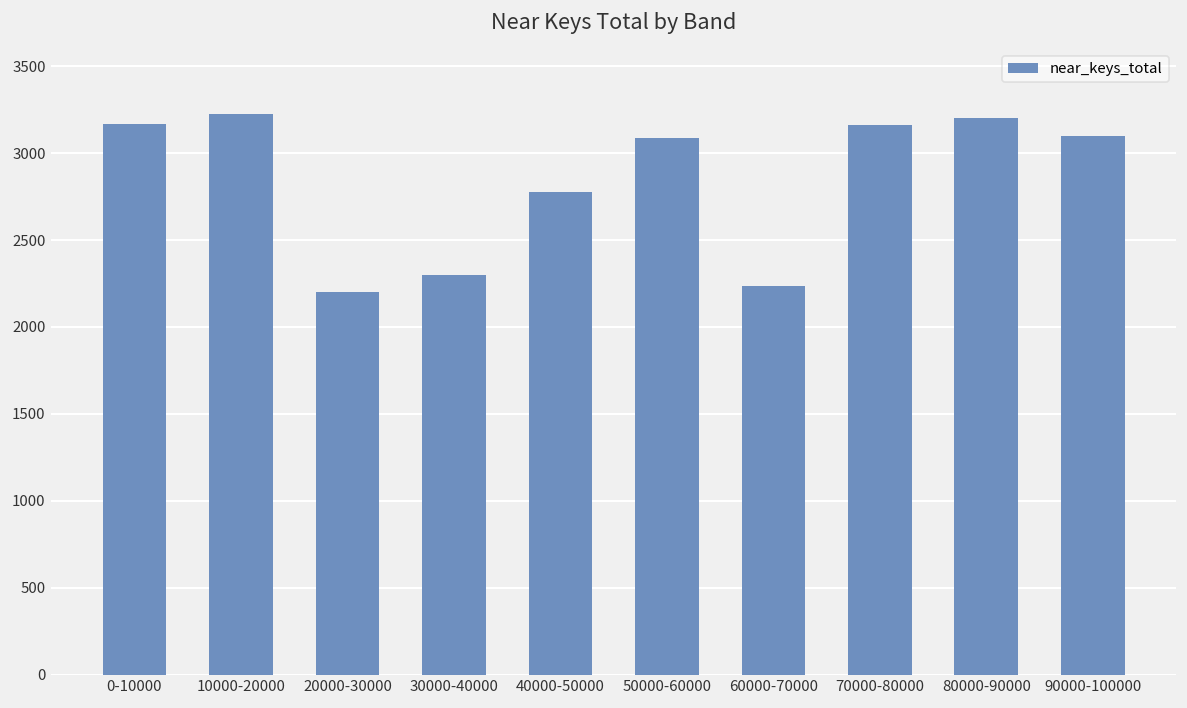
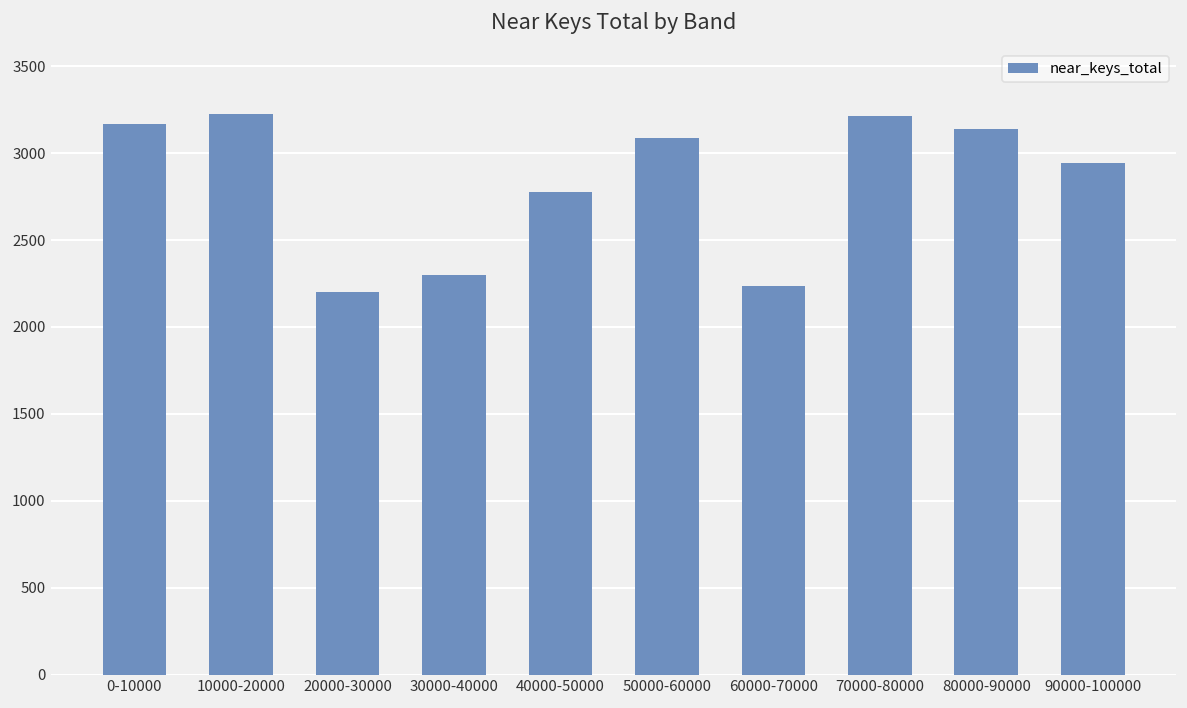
  {
    "0-10000": 3170,
    "10000-20000": 3230,
    "20000-30000": 2200,
    "30000-40000": 2300,
    "40000-50000": 2780,
    "50000-60000": 3090,
    "60000-70000": 2230,
-   "70000-80000": 3160,
-   "80000-90000": 3200,
-   "90000-100000": 3100
+   "70000-80000": 3220,
+   "80000-90000": 3140,
+   "90000-100000": 2940
  }
